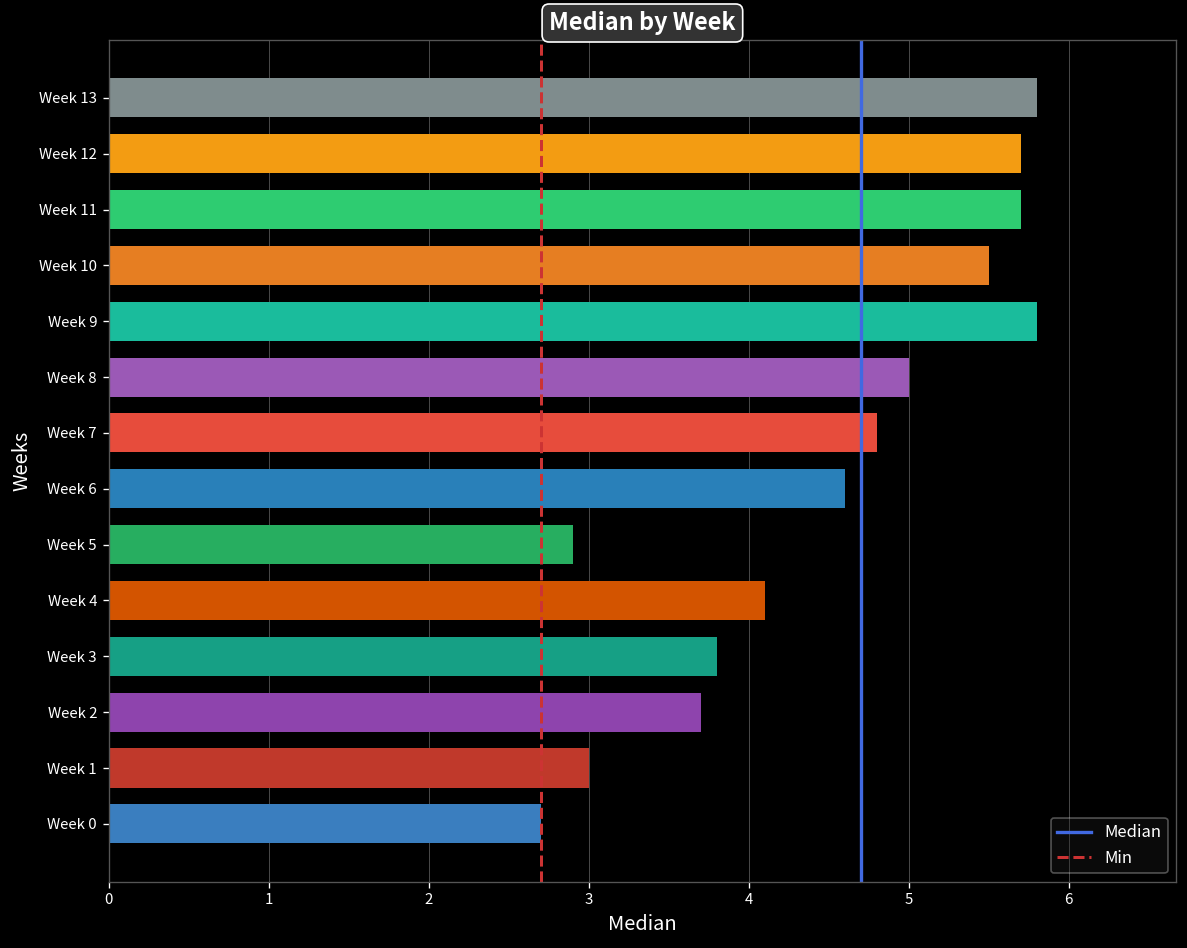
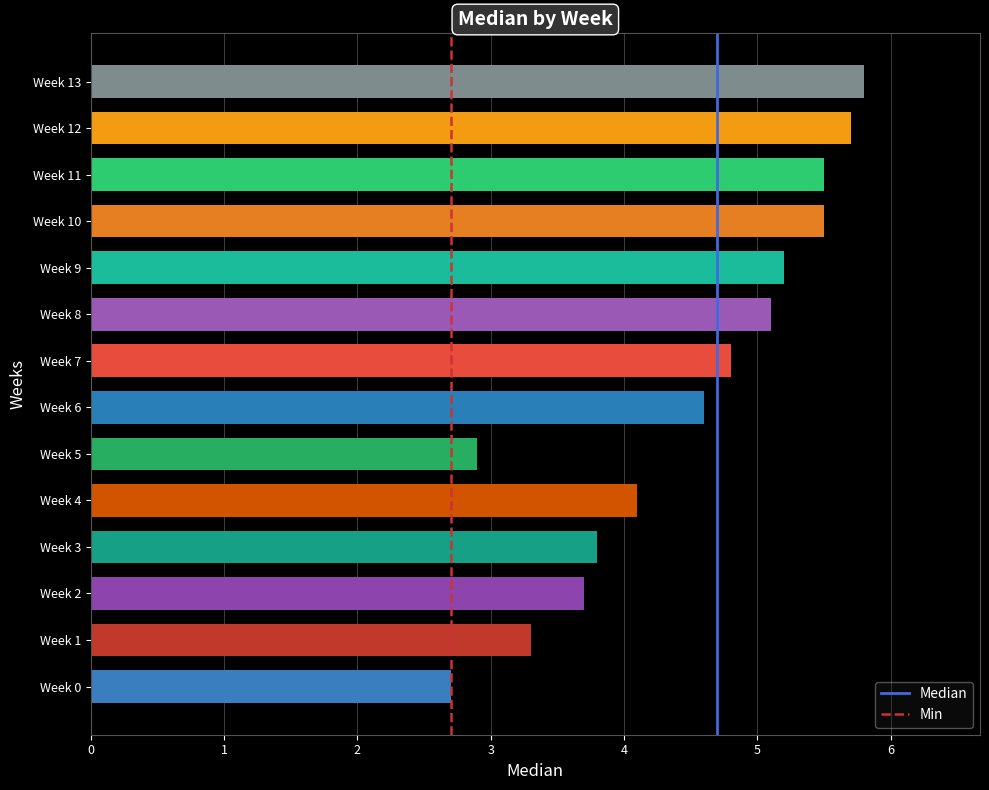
  {
    "Week 13": 5.8,
    "Week 12": 5.7,
-   "Week 11": 5.7,
+   "Week 11": 5.5,
    "Week 10": 5.5,
-   "Week 9": 5.8,
-   "Week 8": 5.0,
+   "Week 9": 5.2,
+   "Week 8": 5.1,
    "Week 7": 4.8,
    "Week 6": 4.6,
    "Week 5": 2.9,
    "Week 4": 4.1,
    "Week 3": 3.8,
    "Week 2": 3.7,
-   "Week 1": 3.0,
+   "Week 1": 3.3,
    "Week 0": 2.7
  }
